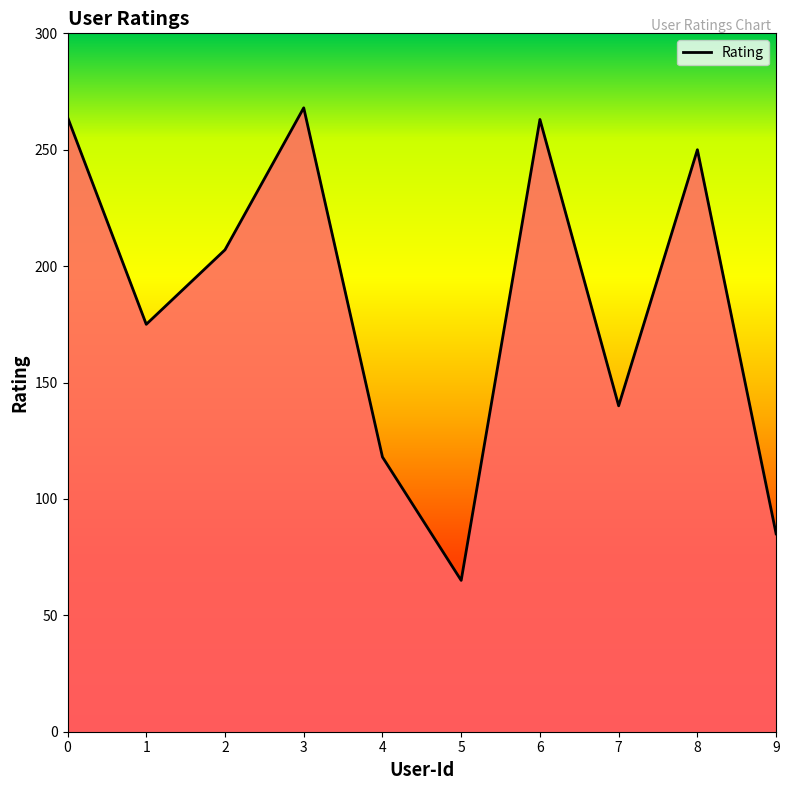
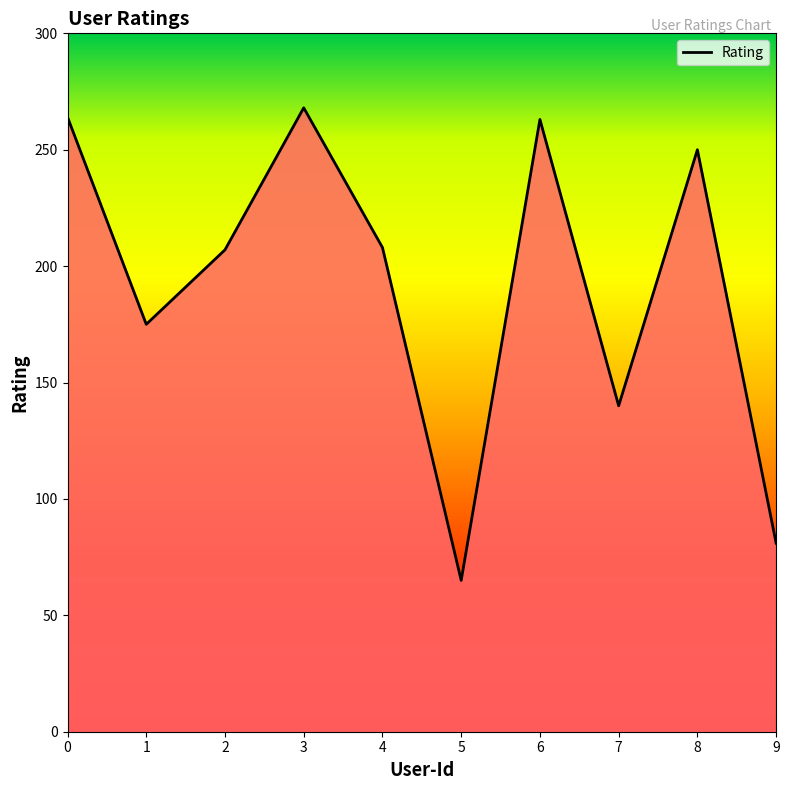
  {
    "0": 264,
    "1": 175,
    "2": 207,
    "3": 268,
-   "4": 118,
+   "4": 208,
    "5": 65,
    "6": 263,
    "7": 140,
    "8": 250,
-   "9": 85
+   "9": 81
  }
